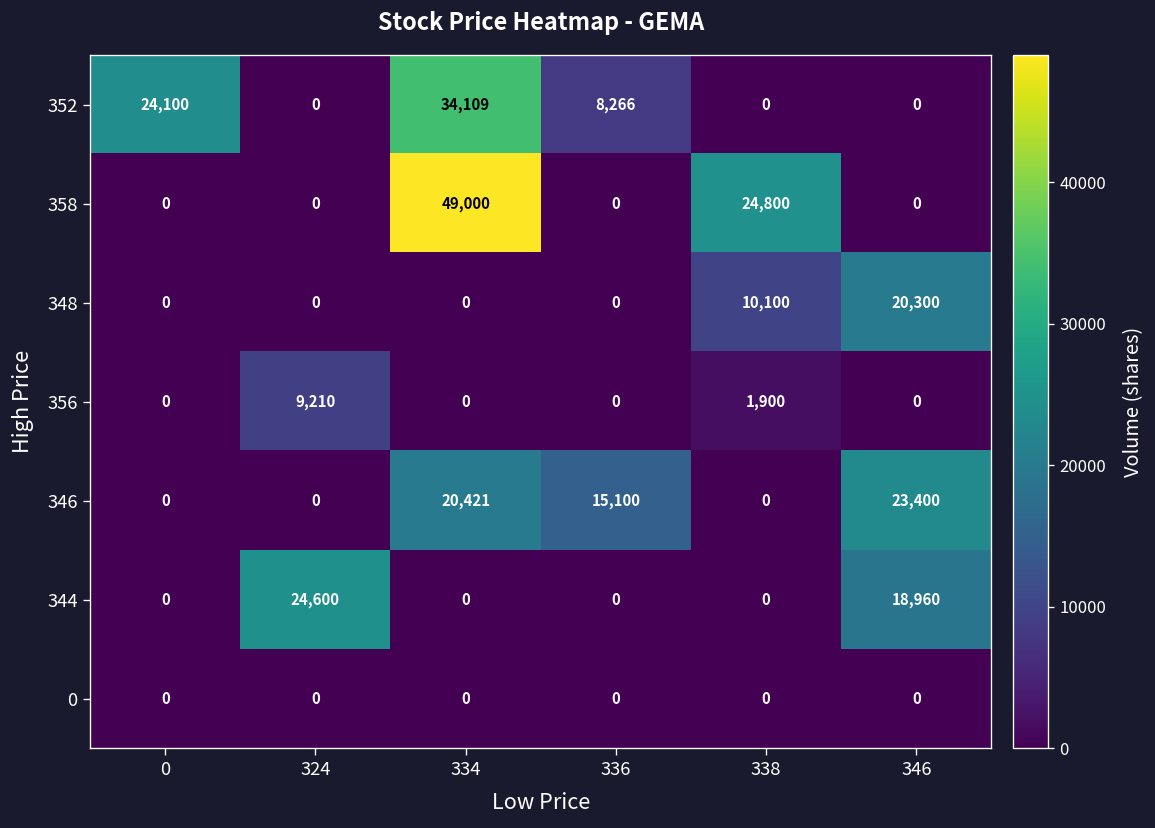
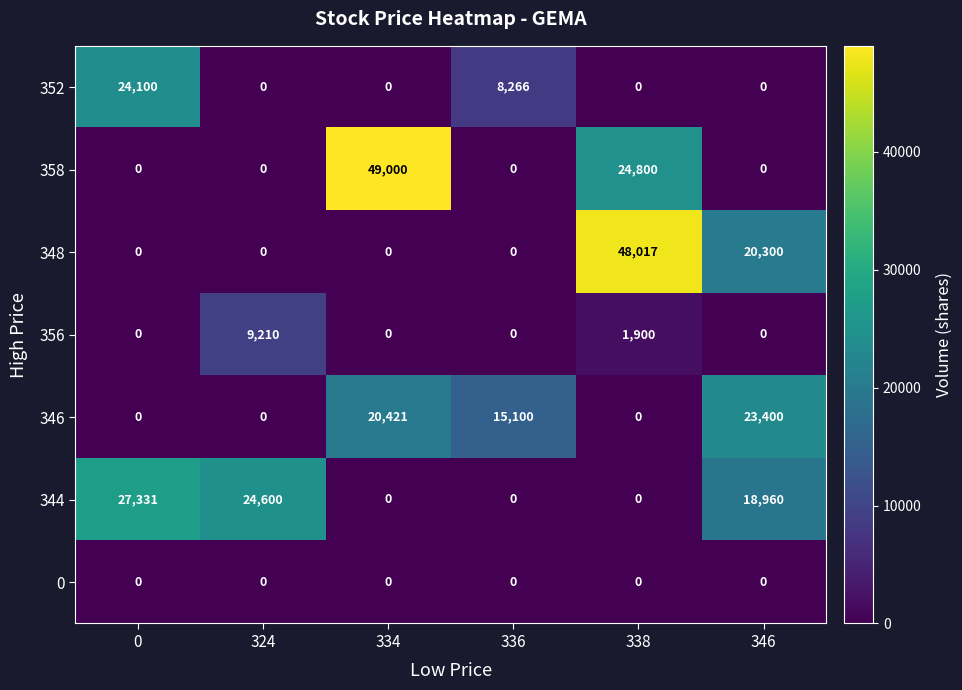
  {
    "352": {
      "0": "24,100",
      "324": "0",
-     "334": "34,109",
+     "334": "0",
      "336": "8,266",
      "338": "0",
      "346": "0"
    },
    "358": {
      "0": "0",
      "324": "0",
      "334": "49,000",
      "336": "0",
      "338": "24,800",
      "346": "0"
    },
    "348": {
      "0": "0",
      "324": "0",
      "334": "0",
      "336": "0",
-     "338": "10,100",
+     "338": "48,017",
      "346": "20,300"
    },
    "356": {
      "0": "0",
      "324": "9,210",
      "334": "0",
      "336": "0",
      "338": "1,900",
      "346": "0"
    },
    "346": {
      "0": "0",
      "324": "0",
      "334": "20,421",
      "336": "15,100",
      "338": "0",
      "346": "23,400"
    },
    "344": {
-     "0": "0",
+     "0": "27,331",
      "324": "24,600",
      "334": "0",
      "336": "0",
      "338": "0",
      "346": "18,960"
    },
    "0": {
      "0": "0",
      "324": "0",
      "334": "0",
      "336": "0",
      "338": "0",
      "346": "0"
    }
  }
